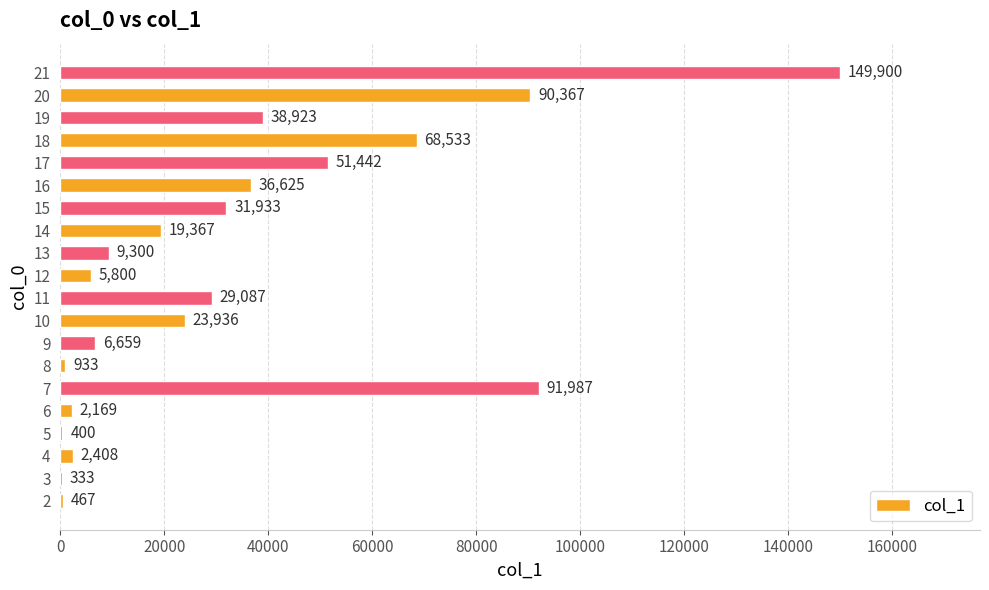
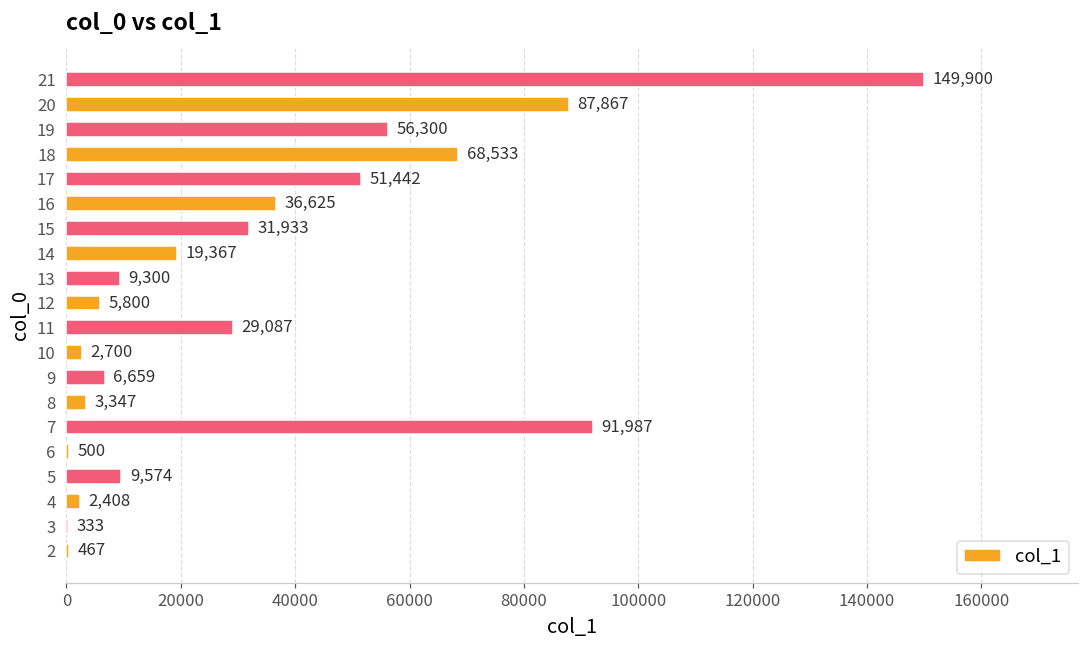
  {
    "21": "149,900",
-   "20": "90,367",
-   "19": "38,923",
+   "20": "87,867",
+   "19": "56,300",
    "18": "68,533",
    "17": "51,442",
    "16": "36,625",
    "15": "31,933",
    "14": "19,367",
    "13": "9,300",
    "12": "5,800",
    "11": "29,087",
-   "10": "23,936",
+   "10": "2,700",
    "9": "6,659",
-   "8": "933",
+   "8": "3,347",
    "7": "91,987",
-   "6": "2,169",
-   "5": "400",
+   "6": "500",
+   "5": "9,574",
    "4": "2,408",
    "3": "333",
    "2": "467"
  }
